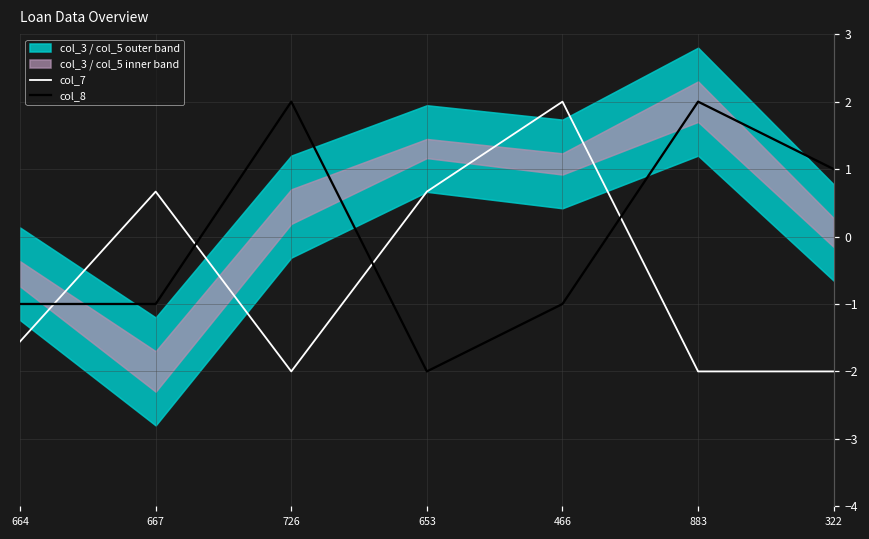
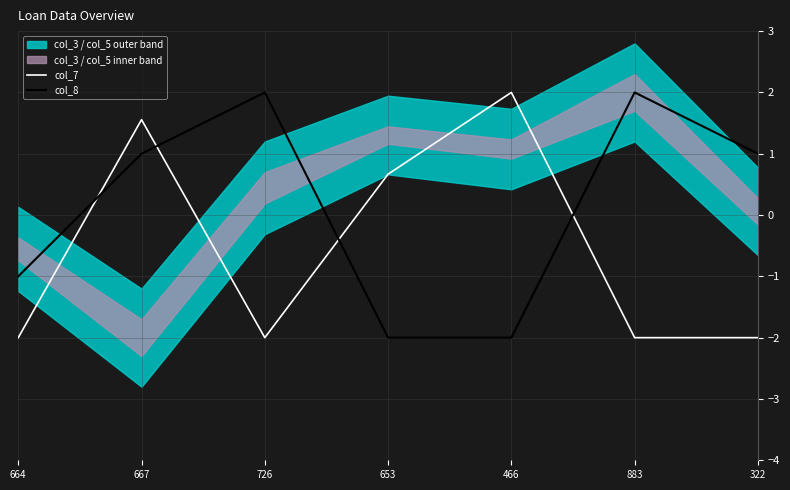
  {
    "col_7": {
-     "664": -1.6,
-     "667": 0.7,
+     "664": -2.0,
+     "667": 1.6,
      "726": -2.0,
      "653": 0.7,
      "466": 2.0,
      "883": -2.0,
      "322": -2.0
    },
    "col_8": {
      "664": -1.0,
-     "667": -1.0,
+     "667": 1.0,
      "726": 2.0,
      "653": -2.0,
-     "466": -1.0,
+     "466": -2.0,
      "883": 2.0,
      "322": 1.0
    }
  }
